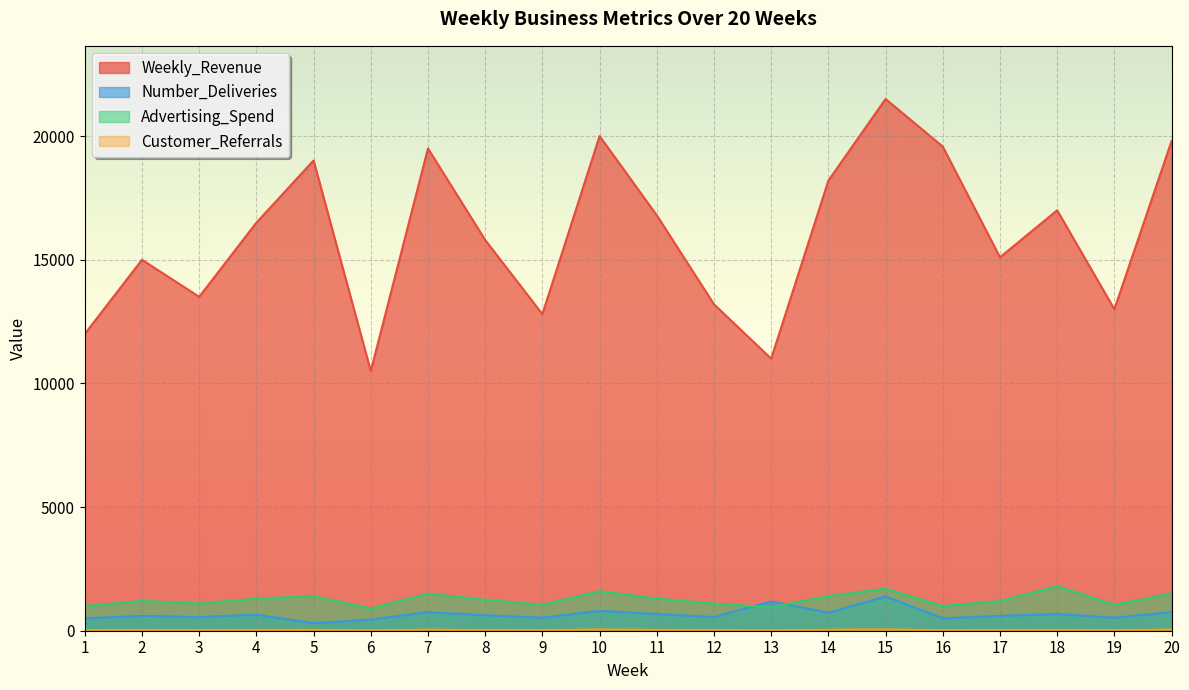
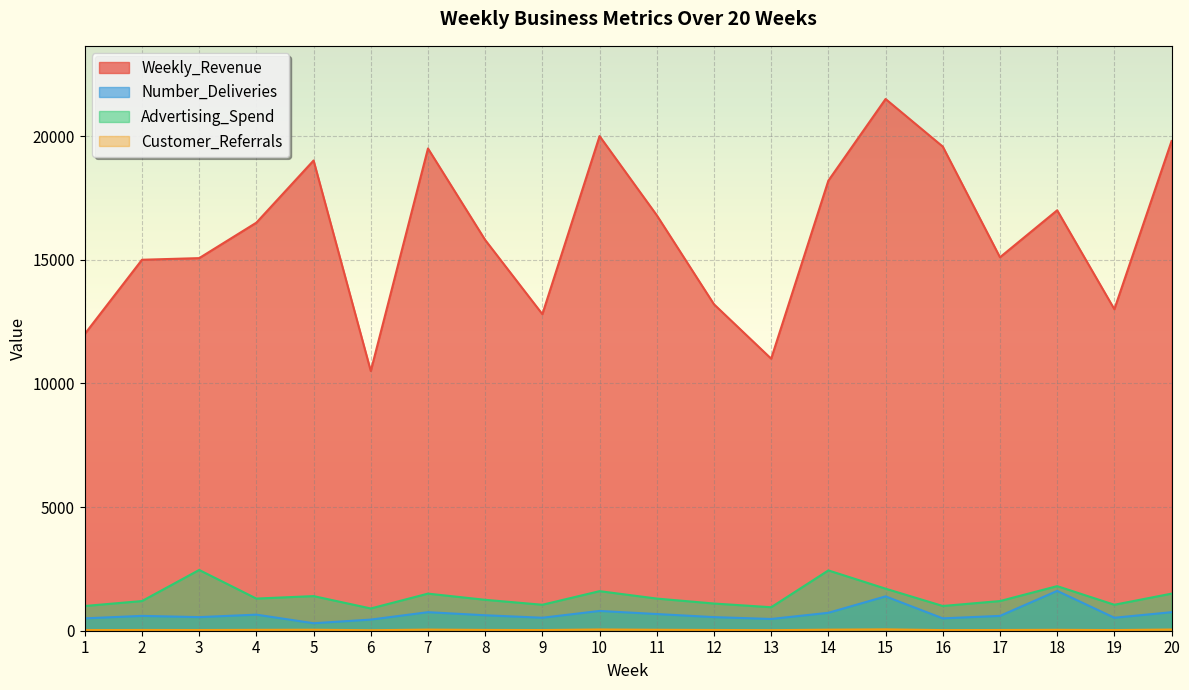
  {
    "Weekly_Revenue": {
      "1": 12000,
      "2": 15000,
-     "3": 13500,
+     "3": 15100,
      "4": 16500,
      "5": 19000,
      "6": 10500,
      "7": 19500,
      "8": 15800,
      "9": 12800,
      "10": 20000,
      "11": 16800,
      "12": 13200,
      "13": 11000,
      "14": 18200,
      "15": 21500,
      "16": 19600,
      "17": 15100,
      "18": 17000,
      "19": 13000,
      "20": 19800
    },
    "Number_Deliveries": {
      "1": 500,
      "2": 600,
      "3": 600,
      "4": 700,
      "5": 300,
      "6": 500,
      "7": 800,
      "8": 600,
      "9": 500,
      "10": 800,
      "11": 700,
      "12": 600,
-     "13": 1200,
+     "13": 500,
      "14": 700,
      "15": 1400,
      "16": 500,
      "17": 600,
-     "18": 700,
+     "18": 1600,
      "19": 500,
      "20": 800
    },
    "Advertising_Spend": {
      "1": 1000,
      "2": 1200,
-     "3": 1100,
+     "3": 2500,
      "4": 1300,
      "5": 1400,
      "6": 900,
      "7": 1500,
      "8": 1300,
      "9": 1100,
      "10": 1600,
      "11": 1300,
      "12": 1100,
      "13": 1000,
-     "14": 1400,
+     "14": 2400,
      "15": 1700,
      "16": 1000,
      "17": 1200,
      "18": 1800,
      "19": 1100,
      "20": 1500
    },
    "Customer_Referrals": {
      "1": 0,
      "2": 0,
      "3": 0,
      "4": 0,
      "5": 0,
      "6": 0,
      "7": 0,
      "8": 0,
      "9": 0,
      "10": 100,
      "11": 0,
      "12": 0,
      "13": 0,
      "14": 0,
      "15": 100,
      "16": 0,
      "17": 0,
      "18": 0,
      "19": 0,
      "20": 0
    }
  }
